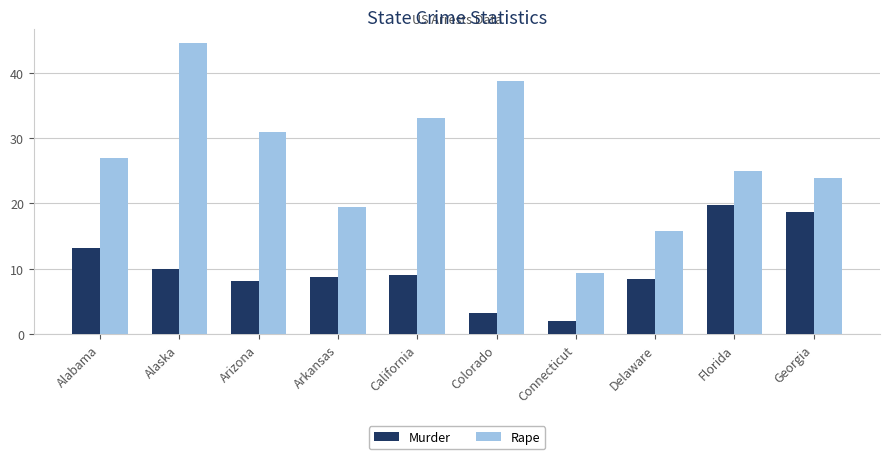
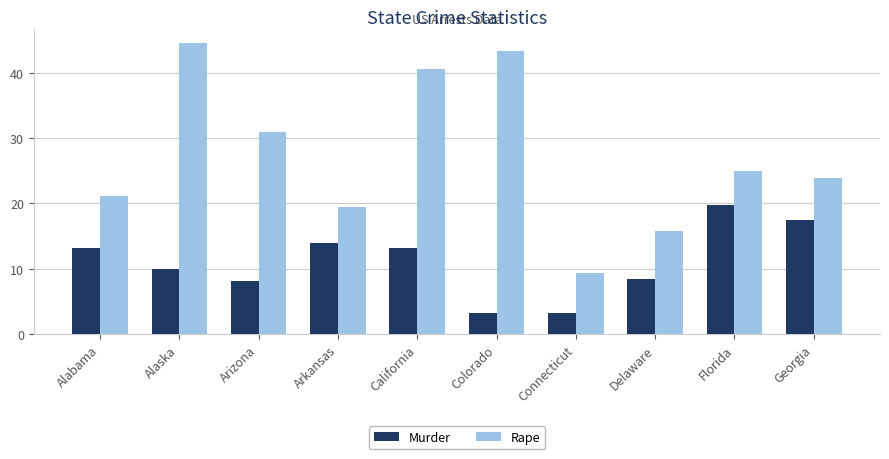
  {
    "Murder": {
      "Alabama": 13,
      "Alaska": 10,
      "Arizona": 8,
-     "Arkansas": 9,
-     "California": 9,
+     "Arkansas": 14,
+     "California": 13,
      "Colorado": 3,
-     "Connecticut": 2,
+     "Connecticut": 3,
      "Delaware": 9,
      "Florida": 20,
-     "Georgia": 19
+     "Georgia": 17
    },
    "Rape": {
-     "Alabama": 27,
+     "Alabama": 21,
      "Alaska": 45,
      "Arizona": 31,
      "Arkansas": 20,
-     "California": 33,
-     "Colorado": 39,
+     "California": 41,
+     "Colorado": 43,
      "Connecticut": 9,
      "Delaware": 16,
      "Florida": 25,
      "Georgia": 24
    }
  }
